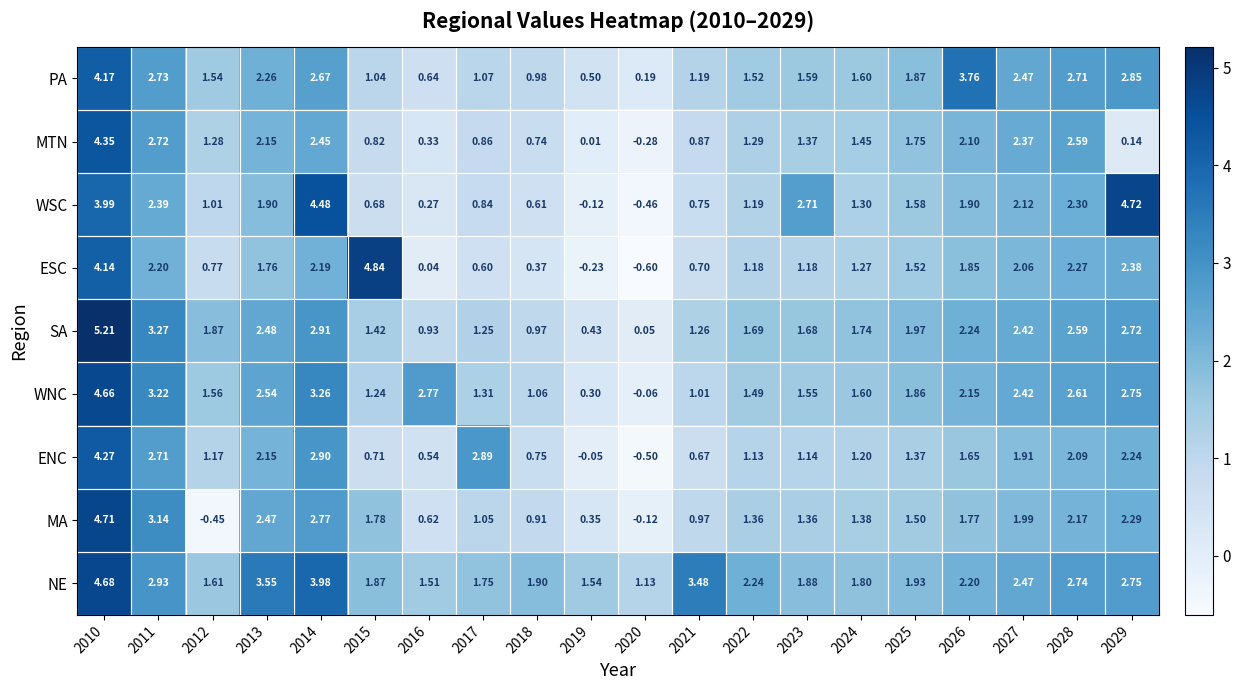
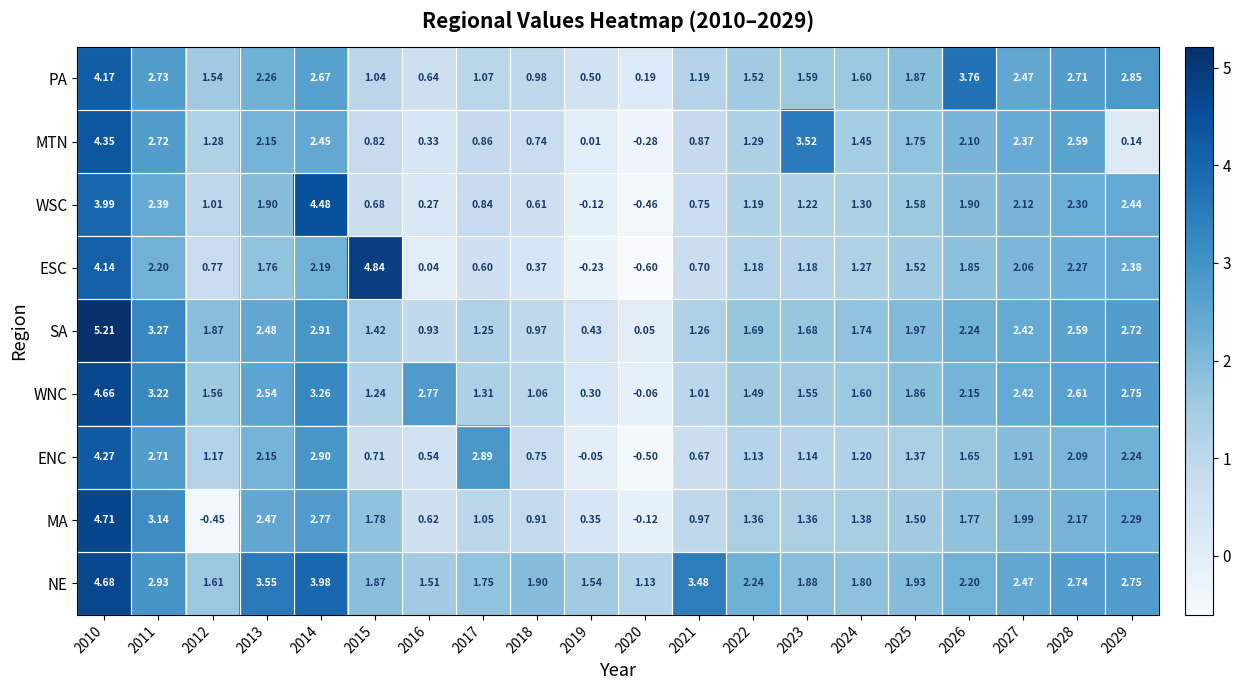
  {
    "PA": {
      "2010": 4.17,
      "2011": 2.73,
      "2012": 1.54,
      "2013": 2.26,
      "2014": 2.67,
      "2015": 1.04,
      "2016": 0.64,
      "2017": 1.07,
      "2018": 0.98,
      "2019": 0.50,
      "2020": 0.19,
      "2021": 1.19,
      "2022": 1.52,
      "2023": 1.59,
      "2024": 1.60,
      "2025": 1.87,
      "2026": 3.76,
      "2027": 2.47,
      "2028": 2.71,
      "2029": 2.85
    },
    "MTN": {
      "2010": 4.35,
      "2011": 2.72,
      "2012": 1.28,
      "2013": 2.15,
      "2014": 2.45,
      "2015": 0.82,
      "2016": 0.33,
      "2017": 0.86,
      "2018": 0.74,
      "2019": 0.01,
      "2020": -0.28,
      "2021": 0.87,
      "2022": 1.29,
-     "2023": 1.37,
+     "2023": 3.52,
      "2024": 1.45,
      "2025": 1.75,
      "2026": 2.10,
      "2027": 2.37,
      "2028": 2.59,
      "2029": 0.14
    },
    "WSC": {
      "2010": 3.99,
      "2011": 2.39,
      "2012": 1.01,
      "2013": 1.90,
      "2014": 4.48,
      "2015": 0.68,
      "2016": 0.27,
      "2017": 0.84,
      "2018": 0.61,
      "2019": -0.12,
      "2020": -0.46,
      "2021": 0.75,
      "2022": 1.19,
-     "2023": 2.71,
+     "2023": 1.22,
      "2024": 1.30,
      "2025": 1.58,
      "2026": 1.90,
      "2027": 2.12,
      "2028": 2.30,
-     "2029": 4.72
+     "2029": 2.44
    },
    "ESC": {
      "2010": 4.14,
      "2011": 2.20,
      "2012": 0.77,
      "2013": 1.76,
      "2014": 2.19,
      "2015": 4.84,
      "2016": 0.04,
      "2017": 0.60,
      "2018": 0.37,
      "2019": -0.23,
      "2020": -0.60,
      "2021": 0.70,
      "2022": 1.18,
      "2023": 1.18,
      "2024": 1.27,
      "2025": 1.52,
      "2026": 1.85,
      "2027": 2.06,
      "2028": 2.27,
      "2029": 2.38
    },
    "SA": {
      "2010": 5.21,
      "2011": 3.27,
      "2012": 1.87,
      "2013": 2.48,
      "2014": 2.91,
      "2015": 1.42,
      "2016": 0.93,
      "2017": 1.25,
      "2018": 0.97,
      "2019": 0.43,
      "2020": 0.05,
      "2021": 1.26,
      "2022": 1.69,
      "2023": 1.68,
      "2024": 1.74,
      "2025": 1.97,
      "2026": 2.24,
      "2027": 2.42,
      "2028": 2.59,
      "2029": 2.72
    },
    "WNC": {
      "2010": 4.66,
      "2011": 3.22,
      "2012": 1.56,
      "2013": 2.54,
      "2014": 3.26,
      "2015": 1.24,
      "2016": 2.77,
      "2017": 1.31,
      "2018": 1.06,
      "2019": 0.30,
      "2020": -0.06,
      "2021": 1.01,
      "2022": 1.49,
      "2023": 1.55,
      "2024": 1.60,
      "2025": 1.86,
      "2026": 2.15,
      "2027": 2.42,
      "2028": 2.61,
      "2029": 2.75
    },
    "ENC": {
      "2010": 4.27,
      "2011": 2.71,
      "2012": 1.17,
      "2013": 2.15,
      "2014": 2.90,
      "2015": 0.71,
      "2016": 0.54,
      "2017": 2.89,
      "2018": 0.75,
      "2019": -0.05,
      "2020": -0.50,
      "2021": 0.67,
      "2022": 1.13,
      "2023": 1.14,
      "2024": 1.20,
      "2025": 1.37,
      "2026": 1.65,
      "2027": 1.91,
      "2028": 2.09,
      "2029": 2.24
    },
    "MA": {
      "2010": 4.71,
      "2011": 3.14,
      "2012": -0.45,
      "2013": 2.47,
      "2014": 2.77,
      "2015": 1.78,
      "2016": 0.62,
      "2017": 1.05,
      "2018": 0.91,
      "2019": 0.35,
      "2020": -0.12,
      "2021": 0.97,
      "2022": 1.36,
      "2023": 1.36,
      "2024": 1.38,
      "2025": 1.50,
      "2026": 1.77,
      "2027": 1.99,
      "2028": 2.17,
      "2029": 2.29
    },
    "NE": {
      "2010": 4.68,
      "2011": 2.93,
      "2012": 1.61,
      "2013": 3.55,
      "2014": 3.98,
      "2015": 1.87,
      "2016": 1.51,
      "2017": 1.75,
      "2018": 1.90,
      "2019": 1.54,
      "2020": 1.13,
      "2021": 3.48,
      "2022": 2.24,
      "2023": 1.88,
      "2024": 1.80,
      "2025": 1.93,
      "2026": 2.20,
      "2027": 2.47,
      "2028": 2.74,
      "2029": 2.75
    }
  }
